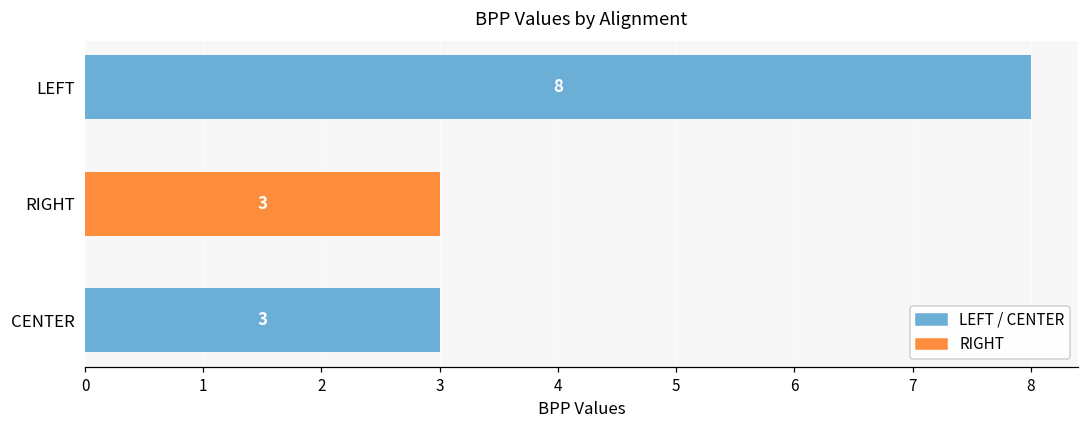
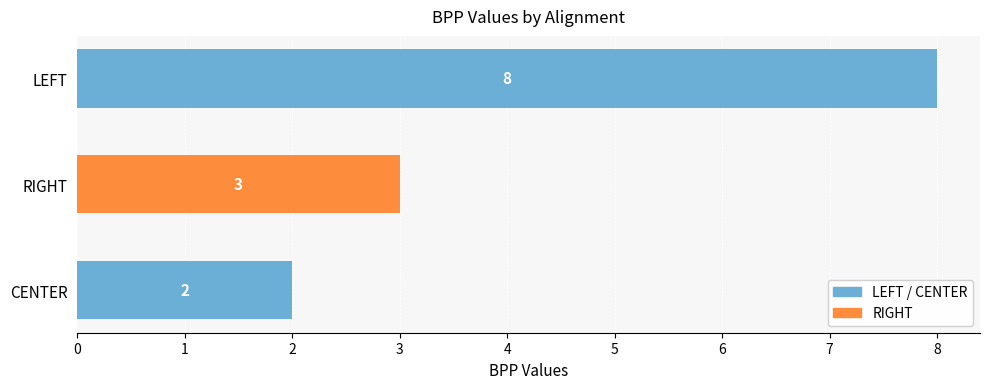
  {
    "LEFT": 8,
    "RIGHT": 3,
-   "CENTER": 3
+   "CENTER": 2
  }
